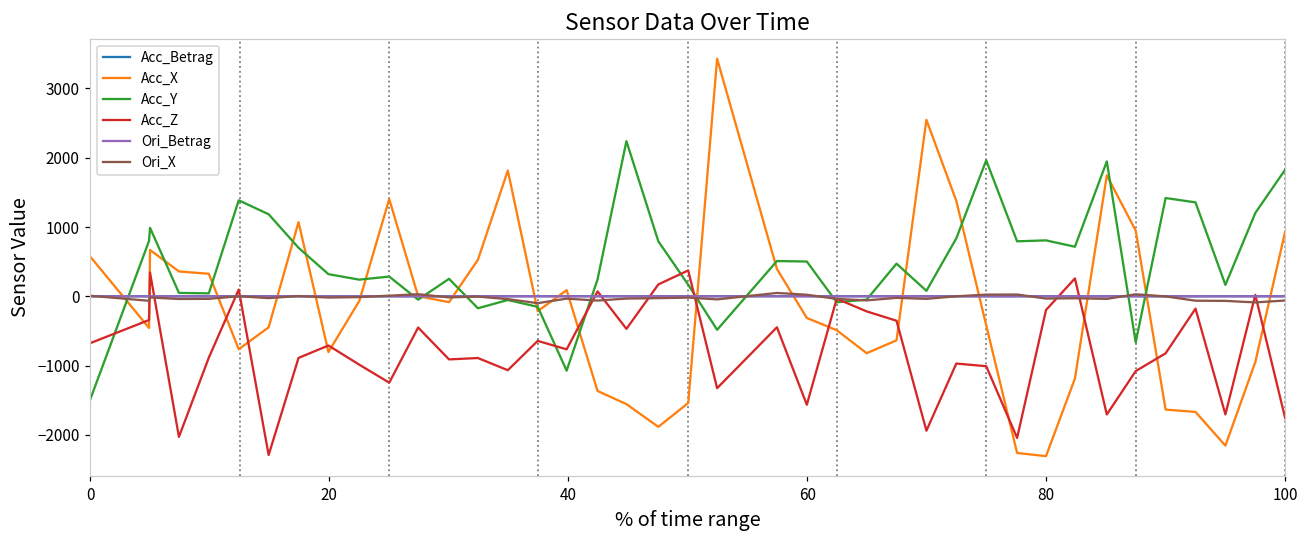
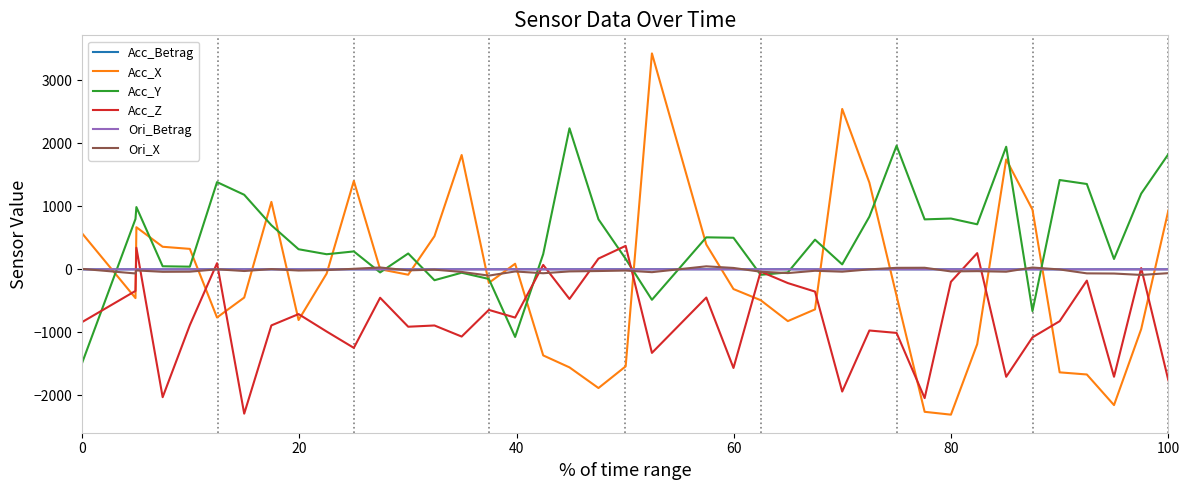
  {
    "Ori_Betrag": {
      "100": 0
    },
    "Acc_X": {
      "0": 600,
      "100": 900
    },
    "Acc_Y": {
      "0": -1500,
      "100": 1800
    },
    "Acc_Z": {
-     "0": -700,
+     "0": -800,
      "100": -1800
    },
    "Ori_X": {
      "100": -100
    }
  }
